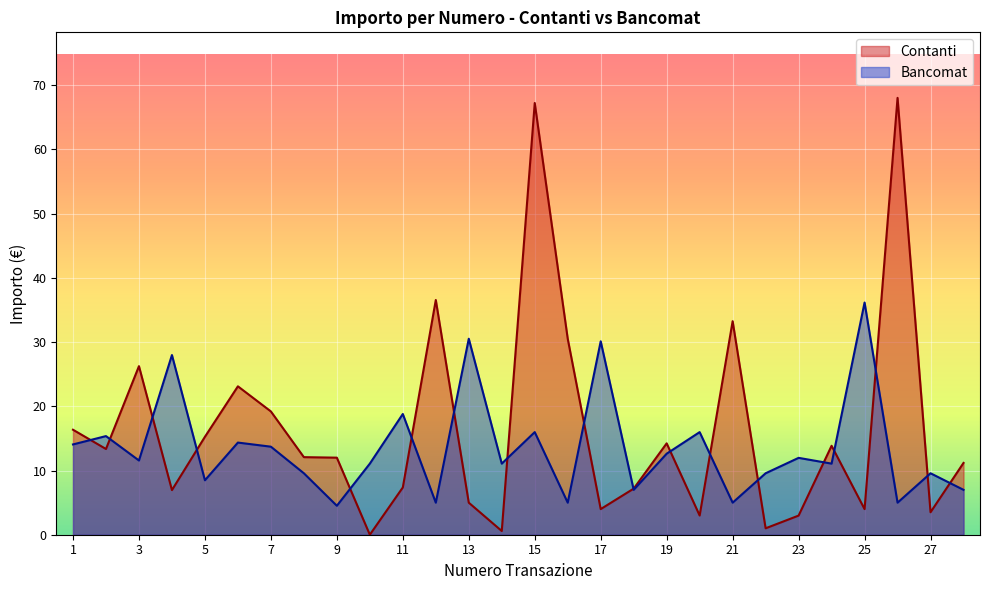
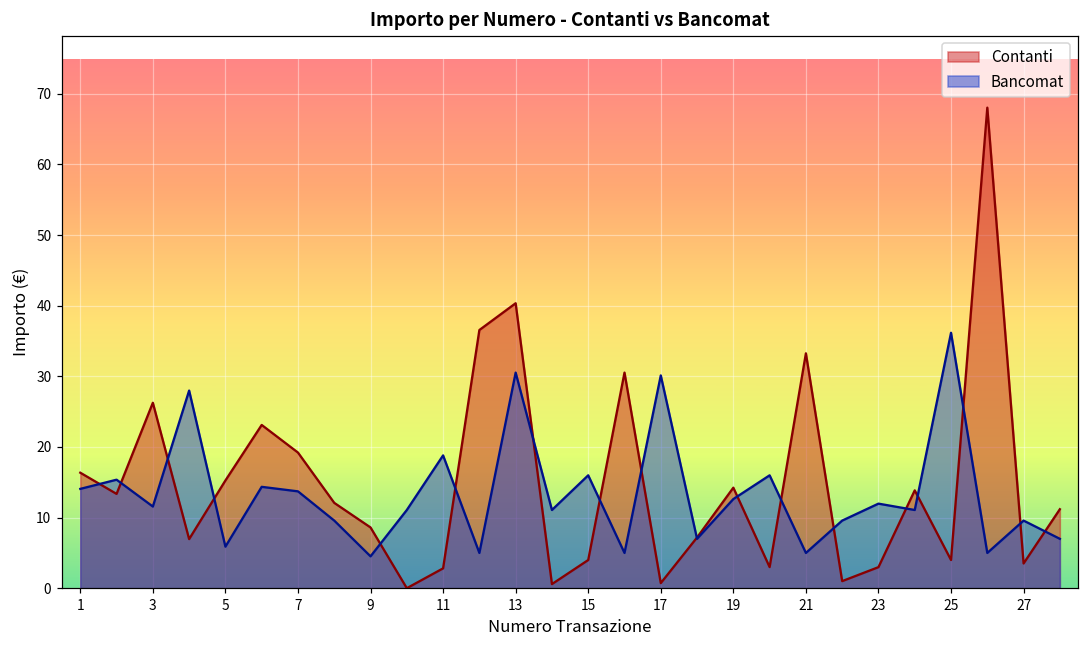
  {
    "Contanti": {
      "1": 16,
      "3": 26,
      "5": 15,
      "7": 19,
-     "9": 12,
-     "11": 7,
-     "13": 5,
-     "15": 67,
-     "17": 4,
+     "9": 9,
+     "11": 3,
+     "13": 40,
+     "15": 4,
+     "17": 1,
      "19": 14,
      "21": 33,
      "23": 3,
      "25": 4,
      "27": 4
    },
    "Bancomat": {
      "1": 14,
      "3": 12,
-     "5": 8,
+     "5": 6,
      "7": 14,
      "9": 5,
      "11": 19,
      "13": 31,
      "15": 16,
      "17": 30,
      "19": 13,
      "21": 5,
      "23": 12,
      "25": 36,
      "27": 10
    }
  }
